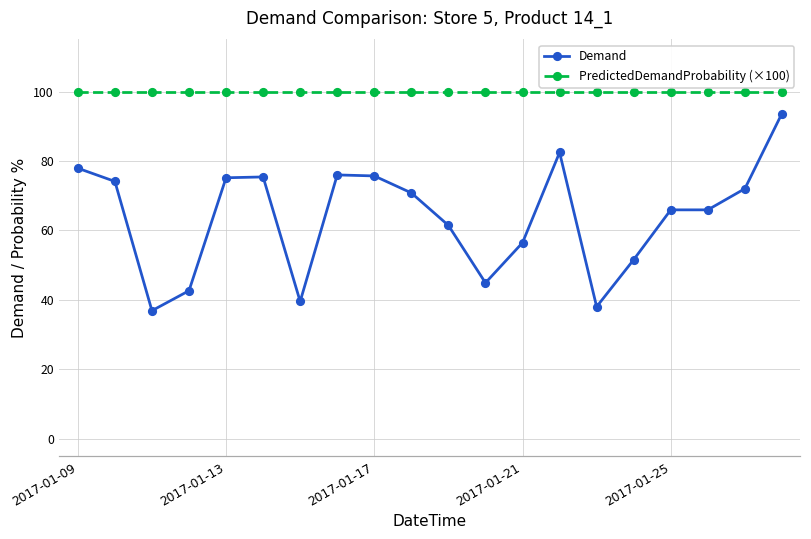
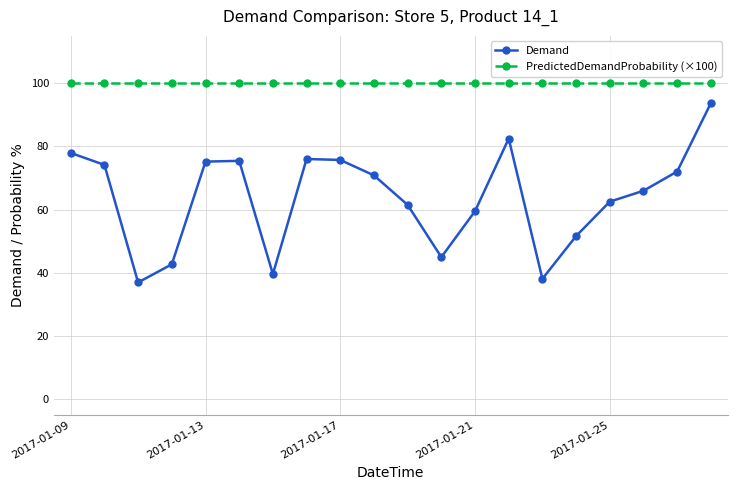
  {
    "Demand": {
      "2017-01-09": 78,
      "2017-01-13": 75,
      "2017-01-17": 76,
-     "2017-01-21": 56,
-     "2017-01-25": 66
+     "2017-01-21": 59,
+     "2017-01-25": 62
    },
    "PredictedDemandProbability (×100)": {
      "2017-01-09": 100,
      "2017-01-13": 100,
      "2017-01-17": 100,
      "2017-01-21": 100,
      "2017-01-25": 100
    }
  }
